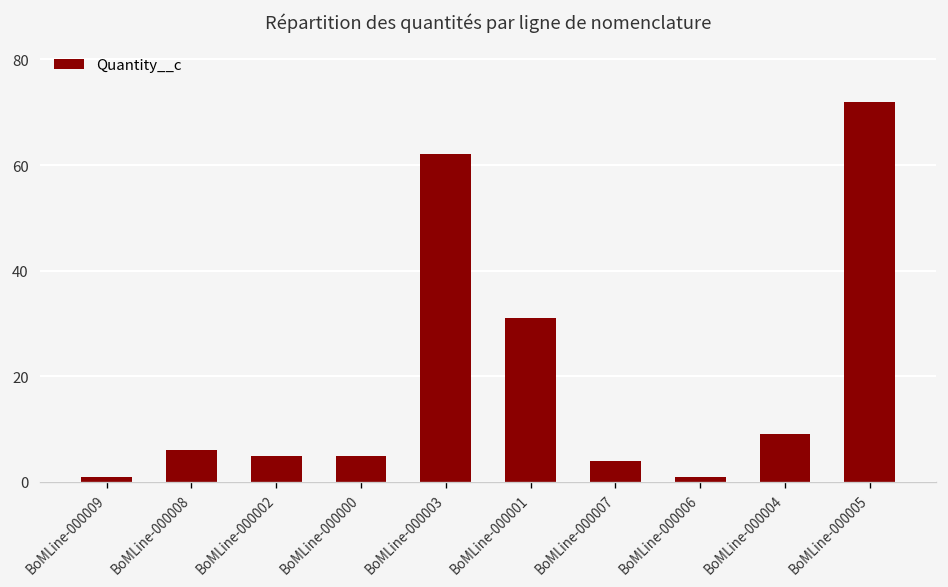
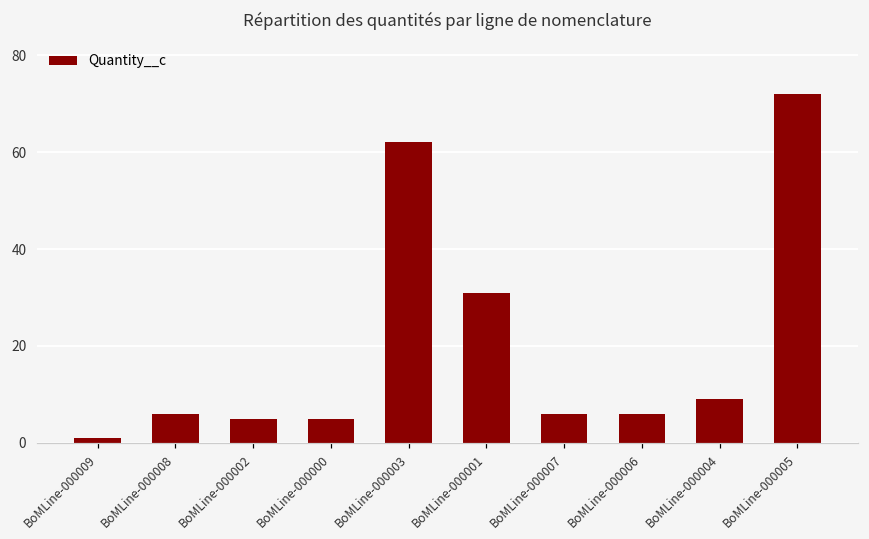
  {
    "BoMLine-000009": 1,
    "BoMLine-000008": 6,
    "BoMLine-000002": 5,
    "BoMLine-000000": 5,
    "BoMLine-000003": 62,
    "BoMLine-000001": 31,
-   "BoMLine-000007": 4,
-   "BoMLine-000006": 1,
+   "BoMLine-000007": 6,
+   "BoMLine-000006": 6,
    "BoMLine-000004": 9,
    "BoMLine-000005": 72
  }
